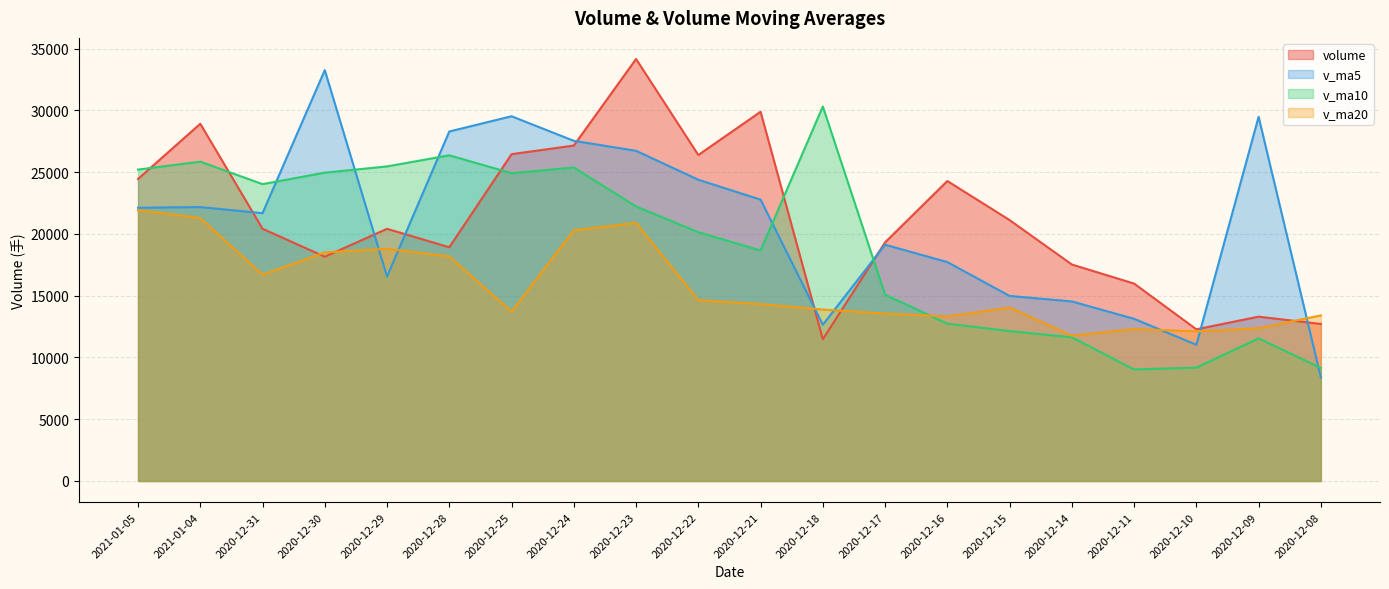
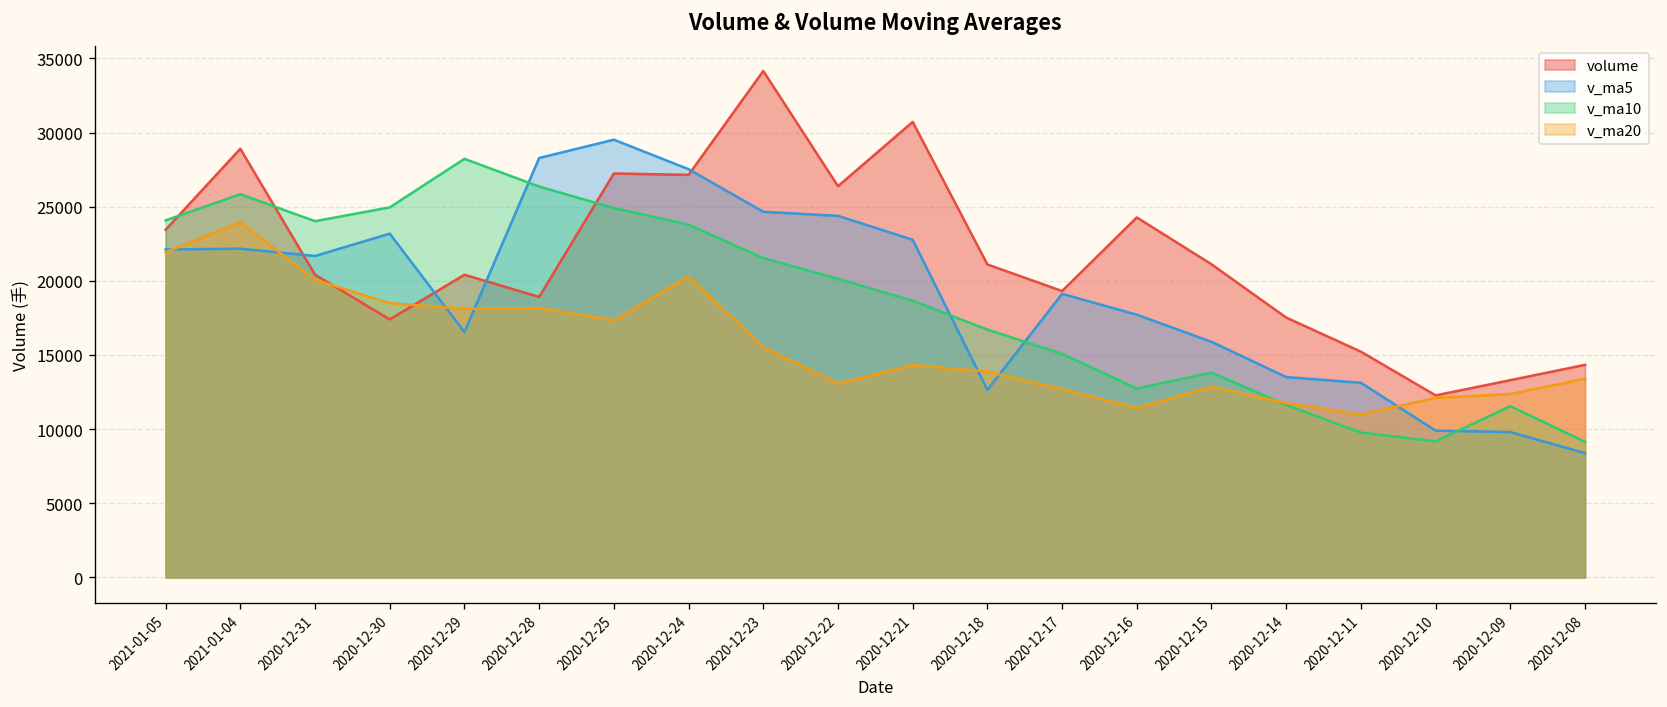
  {
    "volume": {
-     "2021-01-05": 24400,
+     "2021-01-05": 23400,
      "2021-01-04": 28900,
      "2020-12-31": 20400,
-     "2020-12-30": 18200,
+     "2020-12-30": 17400,
      "2020-12-29": 20400,
      "2020-12-28": 18900,
-     "2020-12-25": 26400,
+     "2020-12-25": 27200,
      "2020-12-24": 27100,
      "2020-12-23": 34200,
      "2020-12-22": 26400,
-     "2020-12-21": 29900,
-     "2020-12-18": 11500,
+     "2020-12-21": 30700,
+     "2020-12-18": 21100,
      "2020-12-16": 24300,
      "2020-12-15": 21100,
      "2020-12-14": 17500,
-     "2020-12-11": 16000,
+     "2020-12-11": 15200,
      "2020-12-09": 13300,
-     "2020-12-08": 12700
+     "2020-12-08": 14300
    },
    "v_ma5": {
      "2021-01-04": 22200,
      "2020-12-31": 21700,
-     "2020-12-30": 33200,
+     "2020-12-30": 23200,
      "2020-12-29": 16500,
      "2020-12-28": 28300,
      "2020-12-25": 29500,
      "2020-12-24": 27500,
-     "2020-12-23": 26700,
+     "2020-12-23": 24700,
      "2020-12-22": 24400,
      "2020-12-21": 22800,
      "2020-12-18": 12600,
      "2020-12-16": 17700,
-     "2020-12-15": 15000,
-     "2020-12-14": 14500,
+     "2020-12-15": 15900,
+     "2020-12-14": 13500,
      "2020-12-11": 13100,
-     "2020-12-10": 11000,
-     "2020-12-09": 29500,
+     "2020-12-10": 9900,
+     "2020-12-09": 9800,
      "2020-12-08": 8400
    },
    "v_ma10": {
-     "2021-01-05": 25200,
+     "2021-01-05": 24100,
      "2021-01-04": 25800,
      "2020-12-31": 24000,
      "2020-12-30": 25000,
-     "2020-12-29": 25500,
+     "2020-12-29": 28200,
      "2020-12-28": 26400,
      "2020-12-25": 24900,
-     "2020-12-24": 25400,
-     "2020-12-23": 22200,
+     "2020-12-24": 23800,
+     "2020-12-23": 21500,
      "2020-12-22": 20100,
      "2020-12-21": 18700,
-     "2020-12-18": 30300,
+     "2020-12-18": 16700,
      "2020-12-17": 15100,
      "2020-12-16": 12700,
-     "2020-12-15": 12100,
-     "2020-12-11": 9000,
+     "2020-12-15": 13800,
+     "2020-12-11": 9800,
      "2020-12-10": 9200,
      "2020-12-09": 11500,
      "2020-12-08": 9100
    },
    "v_ma20": {
-     "2021-01-04": 21300,
-     "2020-12-31": 16700,
+     "2021-01-04": 23900,
+     "2020-12-31": 20100,
      "2020-12-30": 18500,
-     "2020-12-29": 18800,
+     "2020-12-29": 18100,
      "2020-12-28": 18200,
-     "2020-12-25": 13700,
+     "2020-12-25": 17300,
      "2020-12-24": 20300,
-     "2020-12-23": 20900,
-     "2020-12-22": 14600,
+     "2020-12-23": 15500,
+     "2020-12-22": 13100,
      "2020-12-21": 14300,
      "2020-12-18": 13900,
-     "2020-12-17": 13500,
-     "2020-12-16": 13300,
-     "2020-12-15": 14000,
-     "2020-12-11": 12300,
+     "2020-12-17": 12700,
+     "2020-12-16": 11400,
+     "2020-12-15": 12900,
+     "2020-12-11": 11000,
      "2020-12-09": 12400,
      "2020-12-08": 13400
    }
  }
